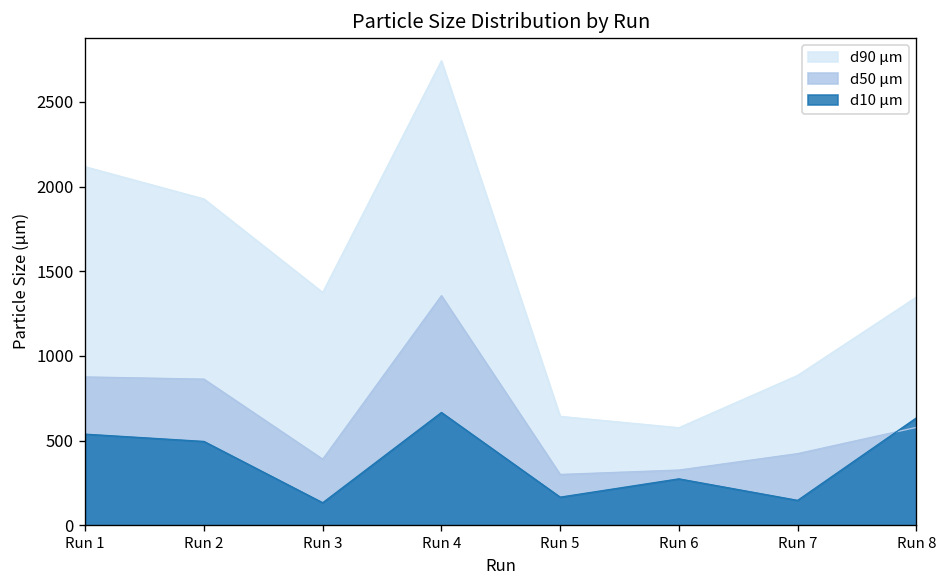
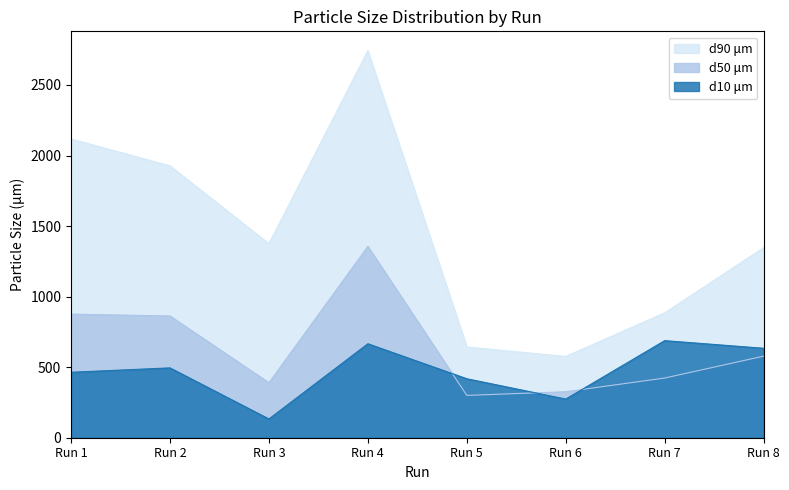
  {
    "d10 μm": {
-     "Run 1": 540,
+     "Run 1": 460,
      "Run 2": 500,
      "Run 3": 130,
      "Run 4": 670,
-     "Run 5": 170,
+     "Run 5": 420,
      "Run 6": 270,
-     "Run 7": 150,
+     "Run 7": 690,
      "Run 8": 630
    }
  }
